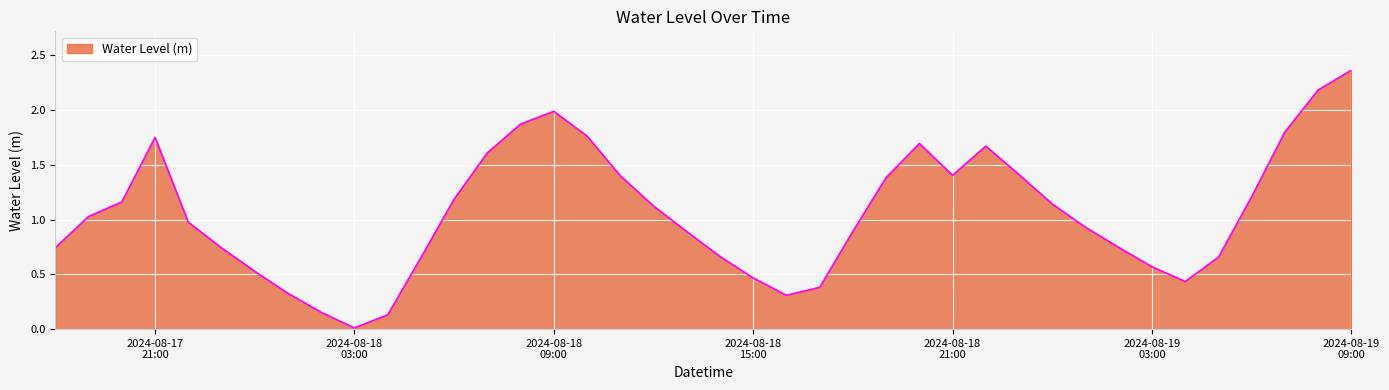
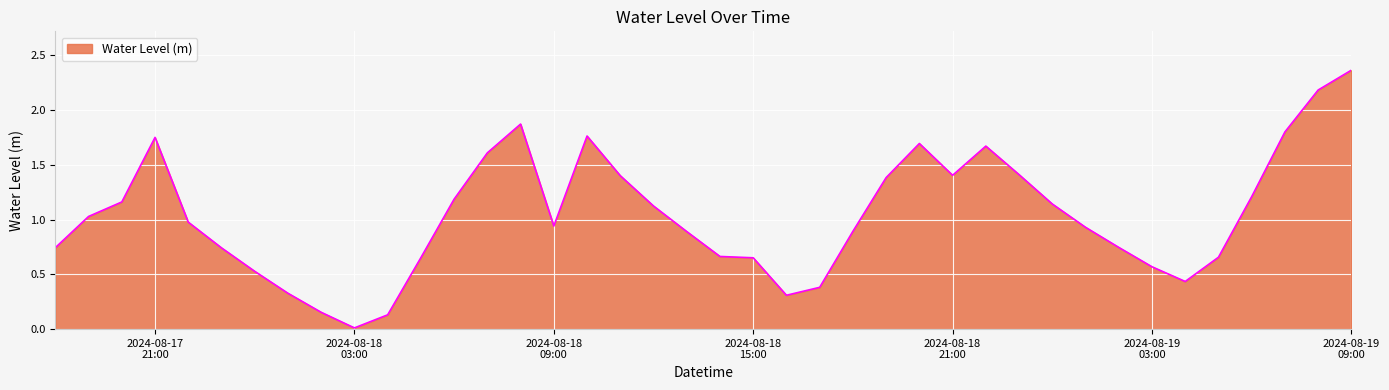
  {
    "2024-08-17 21:00": 1.75,
    "2024-08-18 03:00": 0.01,
-   "2024-08-18 09:00": 1.99,
-   "2024-08-18 15:00": 0.47,
+   "2024-08-18 09:00": 0.94,
+   "2024-08-18 15:00": 0.65,
    "2024-08-18 21:00": 1.40,
    "2024-08-19 03:00": 0.57,
    "2024-08-19 09:00": 2.36
  }
